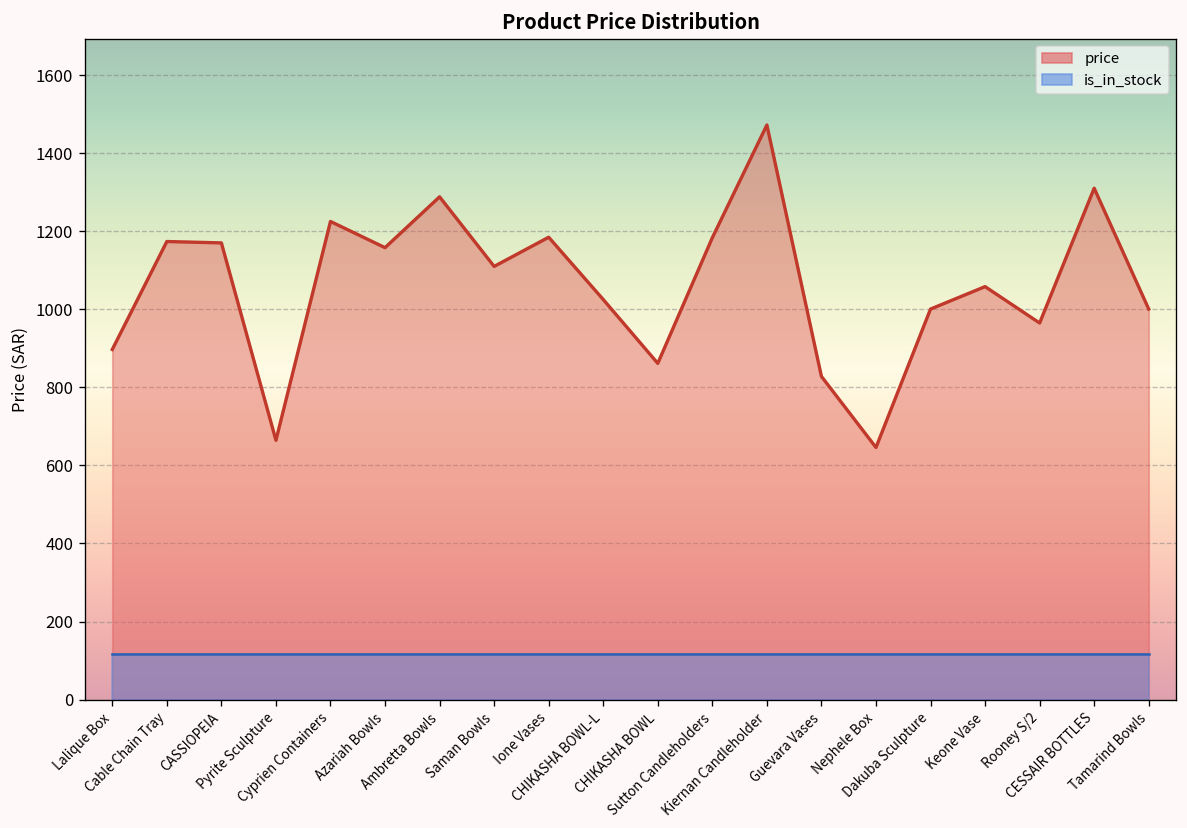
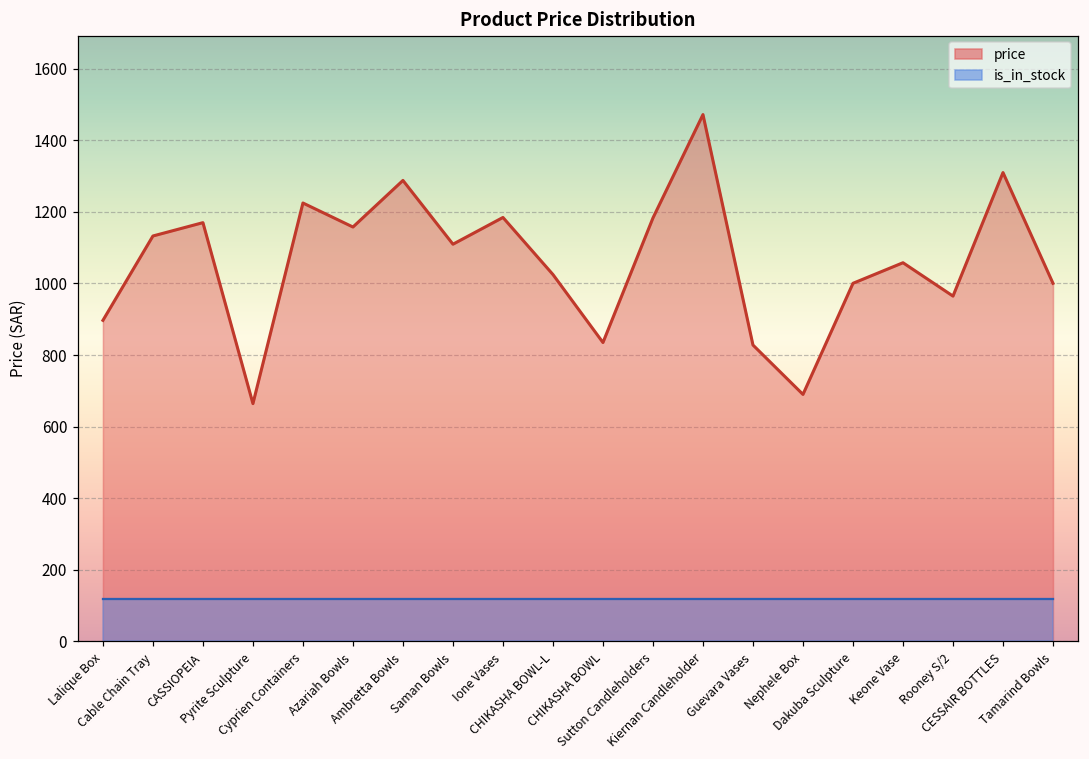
  {
    "price": {
      "Lalique Box": 900,
-     "Cable Chain Tray": 1170,
+     "Cable Chain Tray": 1130,
      "CASSIOPEIA": 1170,
      "Pyrite Sculpture": 660,
      "Cyprien Containers": 1220,
      "Azariah Bowls": 1160,
      "Ambretta Bowls": 1290,
      "Saman Bowls": 1110,
      "Ione Vases": 1180,
      "CHIKASHA BOWL-L": 1030,
-     "CHIKASHA BOWL": 860,
+     "CHIKASHA BOWL": 840,
      "Sutton Candleholders": 1180,
      "Kiernan Candleholder": 1470,
      "Guevara Vases": 830,
-     "Nephele Box": 650,
+     "Nephele Box": 690,
      "Dakuba Sculpture": 1000,
      "Keone Vase": 1060,
      "Rooney S/2": 960,
      "CESSAIR BOTTLES": 1310,
      "Tamarind Bowls": 1000
    },
    "is_in_stock": {
      "Lalique Box": 120,
      "Cable Chain Tray": 120,
      "CASSIOPEIA": 120,
      "Pyrite Sculpture": 120,
      "Cyprien Containers": 120,
      "Azariah Bowls": 120,
      "Ambretta Bowls": 120,
      "Saman Bowls": 120,
      "Ione Vases": 120,
      "CHIKASHA BOWL-L": 120,
      "CHIKASHA BOWL": 120,
      "Sutton Candleholders": 120,
      "Kiernan Candleholder": 120,
      "Guevara Vases": 120,
      "Nephele Box": 120,
      "Dakuba Sculpture": 120,
      "Keone Vase": 120,
      "Rooney S/2": 120,
      "CESSAIR BOTTLES": 120,
      "Tamarind Bowls": 120
    }
  }
